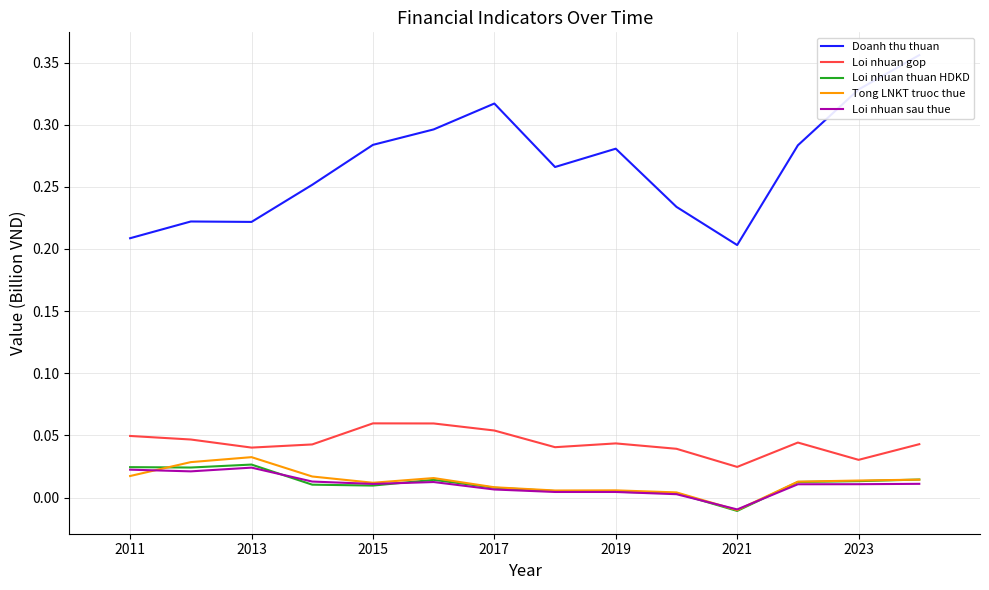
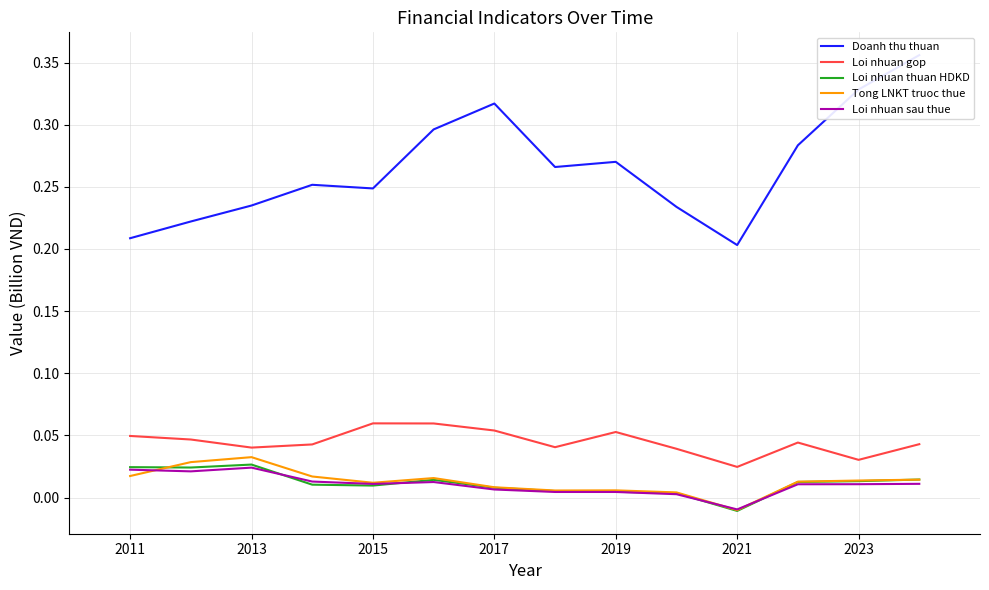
  {
    "Doanh thu thuan": {
      "2011": 0.209,
-     "2013": 0.222,
-     "2015": 0.284,
+     "2013": 0.235,
+     "2015": 0.249,
      "2017": 0.317,
-     "2019": 0.281,
+     "2019": 0.270,
      "2021": 0.203
    },
    "Loi nhuan gop": {
      "2011": 0.050,
      "2013": 0.040,
      "2015": 0.060,
      "2017": 0.054,
-     "2019": 0.044,
+     "2019": 0.053,
      "2021": 0.025,
      "2023": 0.030
    },
    "Loi nhuan thuan HDKD": {
      "2011": 0.024,
      "2013": 0.027
    },
    "Tong LNKT truoc thue": {
      "2011": 0.017,
      "2013": 0.032
    },
    "Loi nhuan sau thue": {
      "2011": 0.022,
      "2013": 0.024,
      "2023": 0.011
    }
  }
